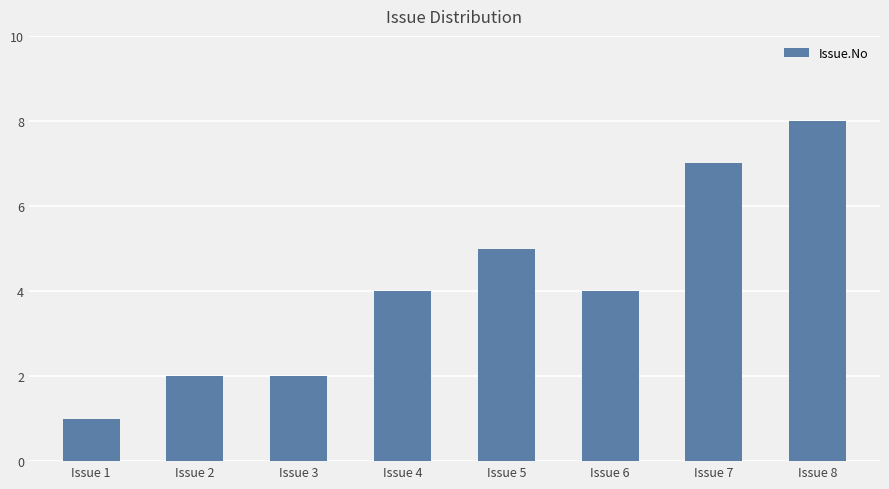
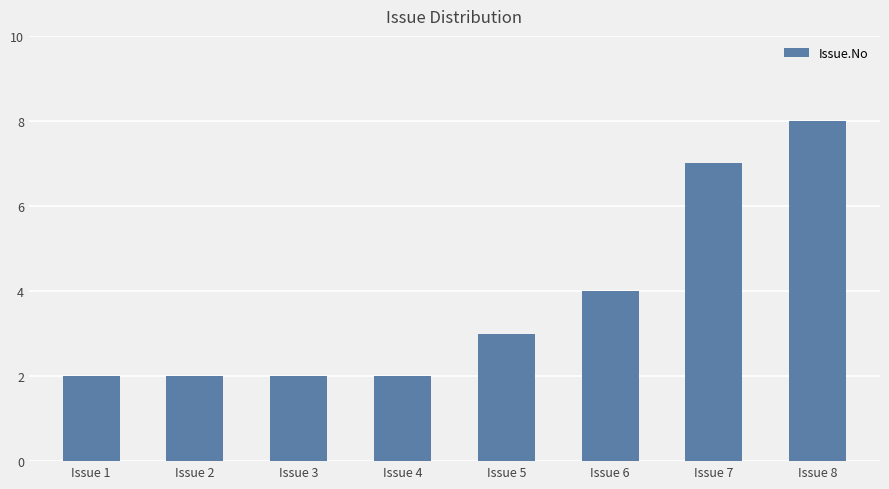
  {
-   "Issue 1": 1,
+   "Issue 1": 2,
    "Issue 2": 2,
    "Issue 3": 2,
-   "Issue 4": 4,
-   "Issue 5": 5,
+   "Issue 4": 2,
+   "Issue 5": 3,
    "Issue 6": 4,
    "Issue 7": 7,
    "Issue 8": 8
  }
